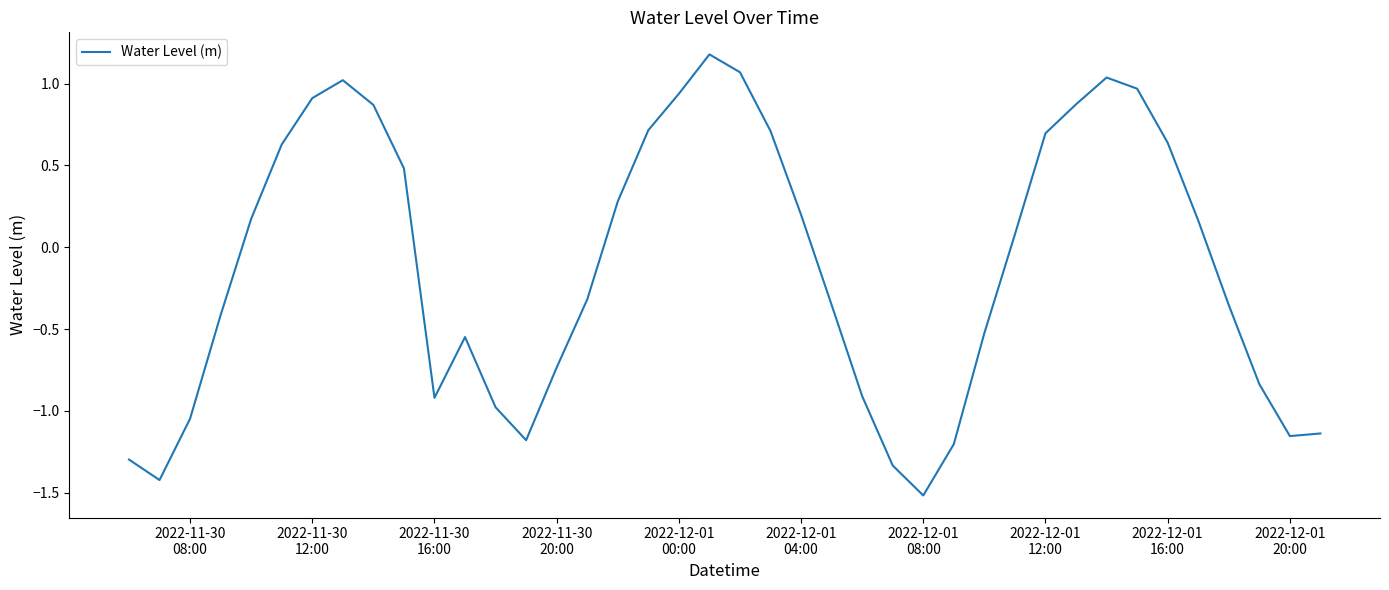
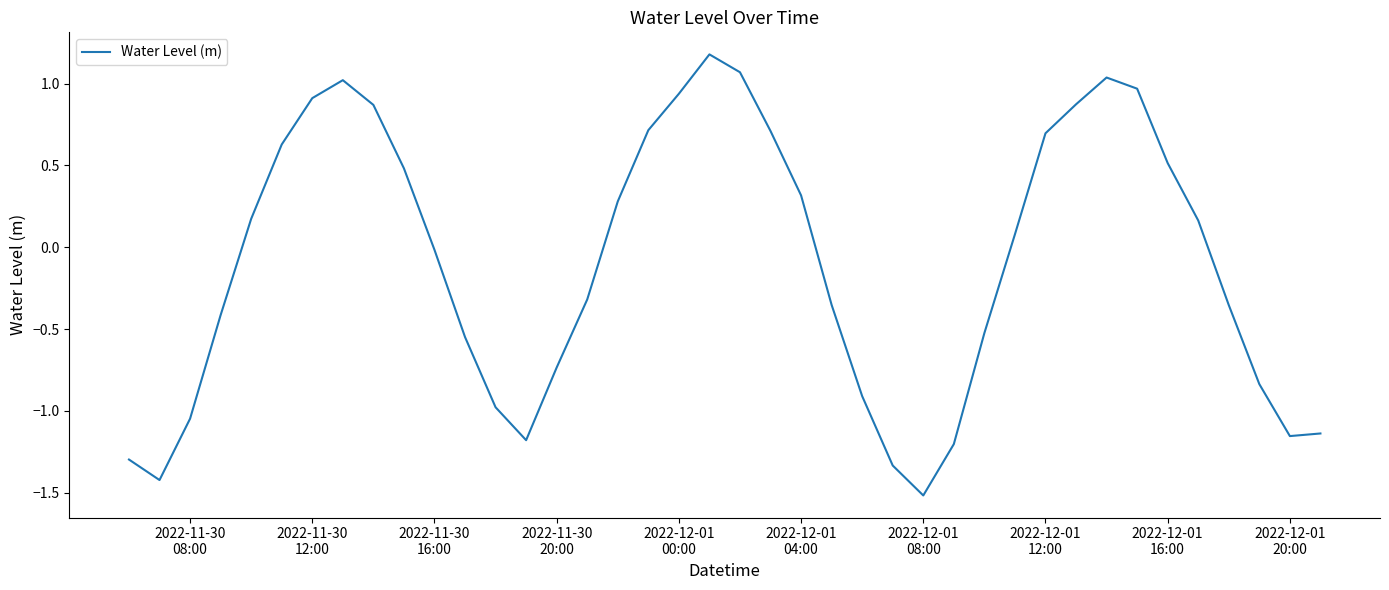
  {
    "2022-11-30 08:00": -1.05,
    "2022-11-30 12:00": 0.91,
-   "2022-11-30 16:00": -0.92,
+   "2022-11-30 16:00": -0.02,
    "2022-11-30 20:00": -0.74,
    "2022-12-01 00:00": 0.94,
-   "2022-12-01 04:00": 0.20,
+   "2022-12-01 04:00": 0.32,
    "2022-12-01 08:00": -1.52,
    "2022-12-01 12:00": 0.70,
-   "2022-12-01 16:00": 0.64,
+   "2022-12-01 16:00": 0.51,
    "2022-12-01 20:00": -1.15
  }
